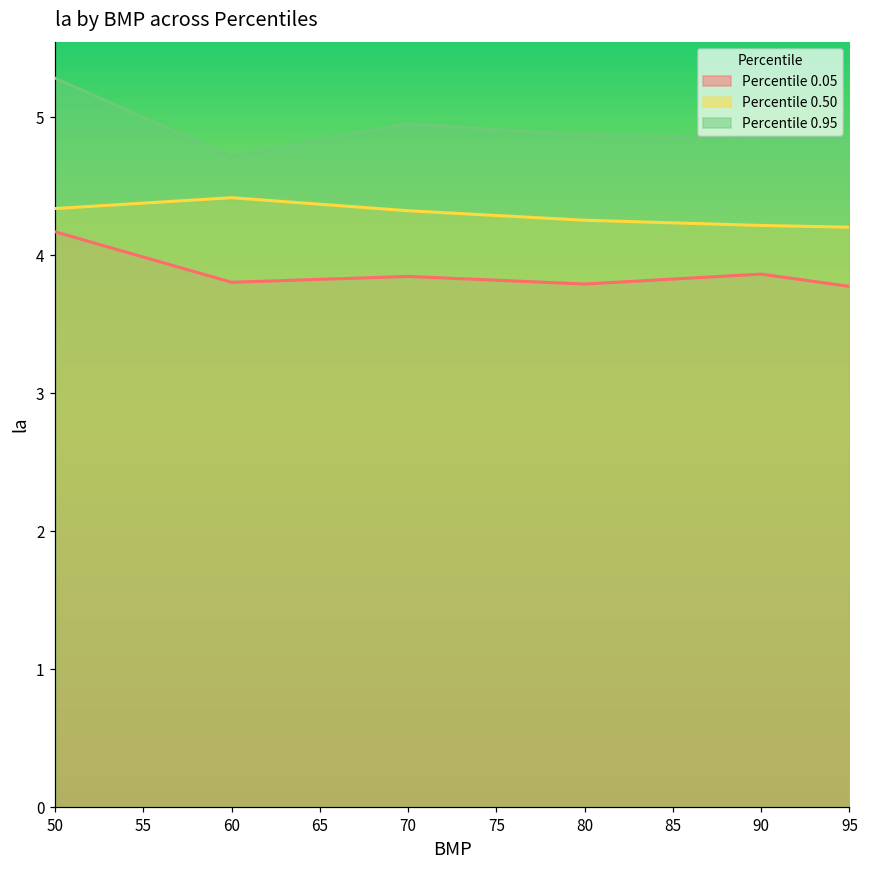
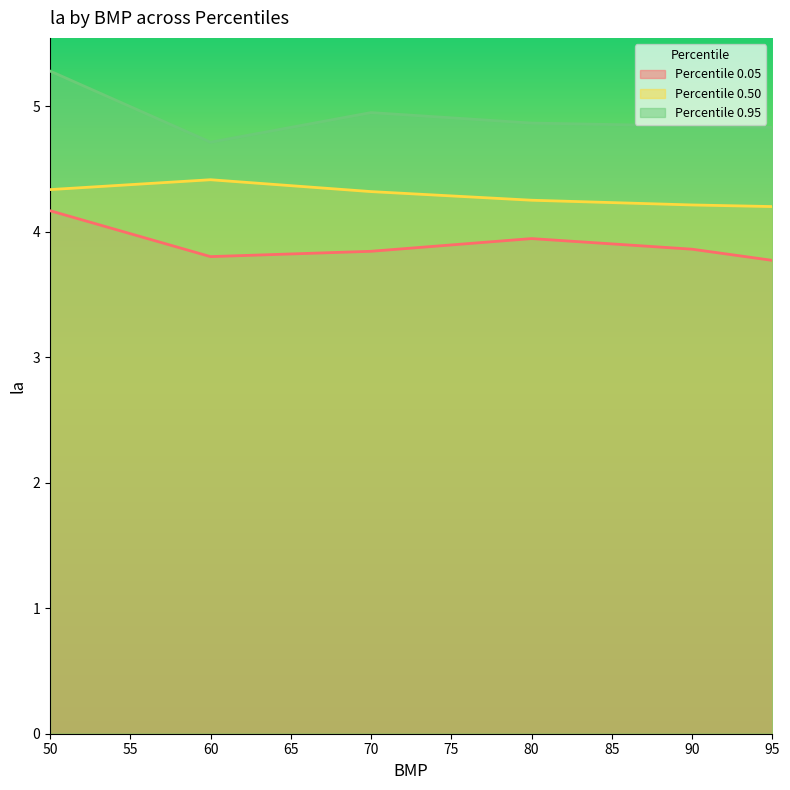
  {
    "Percentile 0.05": {
      "50": 4.17,
      "60": 3.80,
      "70": 3.85,
-     "80": 3.79,
+     "80": 3.95,
      "90": 3.86,
      "95": 3.77
    },
    "Percentile 0.50": {
      "50": 4.34,
      "60": 4.42,
      "70": 4.32,
      "80": 4.25,
      "90": 4.21,
      "95": 4.20
    },
    "Percentile 0.95": {
      "50": 5.28,
      "60": 4.72,
      "70": 4.95,
      "80": 4.87,
      "90": 4.84,
      "95": 4.83
    }
  }
